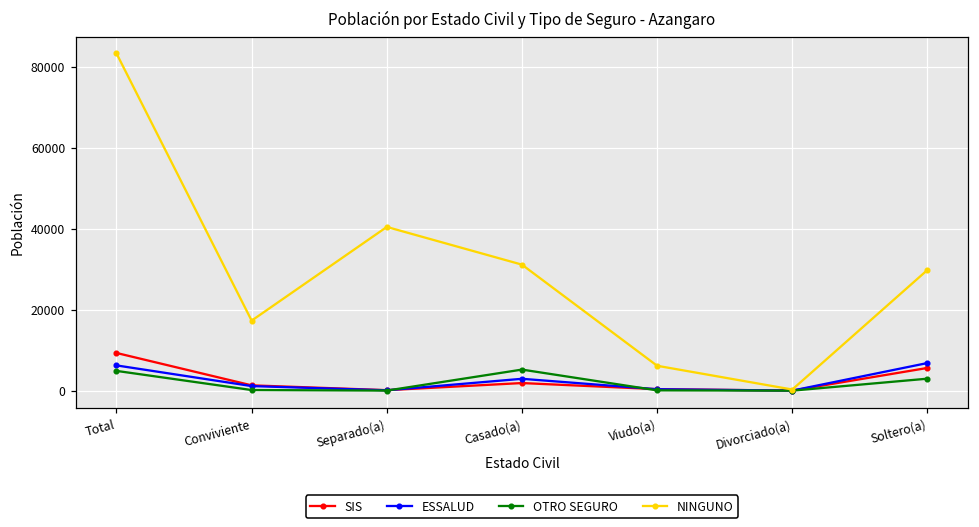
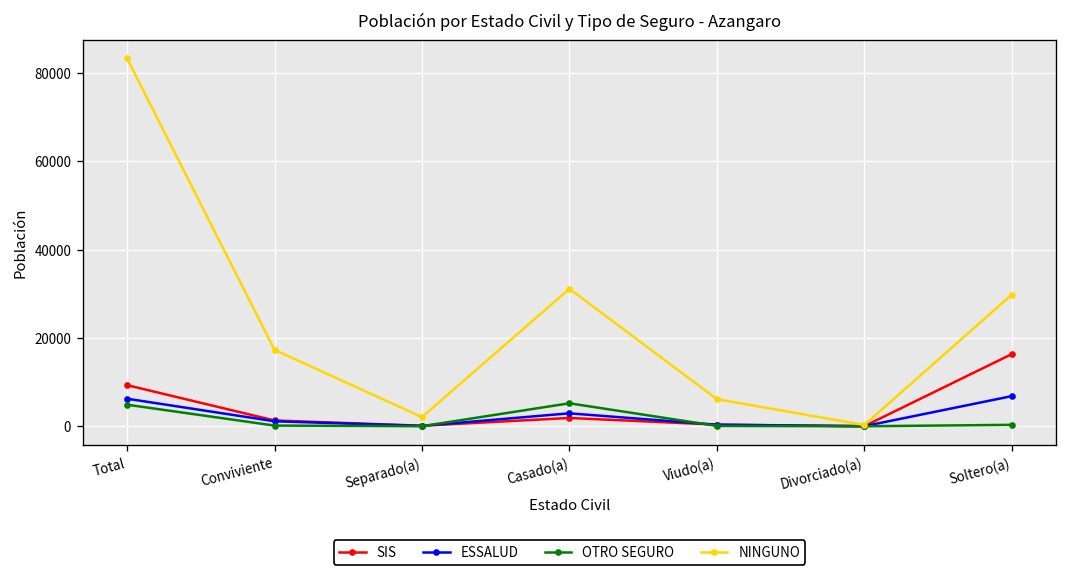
  {
    "SIS": {
      "Total": 9000,
      "Casado(a)": 2000,
-     "Soltero(a)": 6000
+     "Soltero(a)": 16000
    },
    "ESSALUD": {
      "Total": 6000,
      "Casado(a)": 3000,
      "Soltero(a)": 7000
    },
    "OTRO SEGURO": {
      "Total": 5000,
      "Conviviente": 0,
      "Casado(a)": 5000,
-     "Soltero(a)": 3000
+     "Soltero(a)": 0
    },
    "NINGUNO": {
      "Total": 83000,
      "Conviviente": 17000,
-     "Separado(a)": 40000,
+     "Separado(a)": 2000,
      "Casado(a)": 31000,
      "Viudo(a)": 6000,
      "Soltero(a)": 30000
    }
  }
